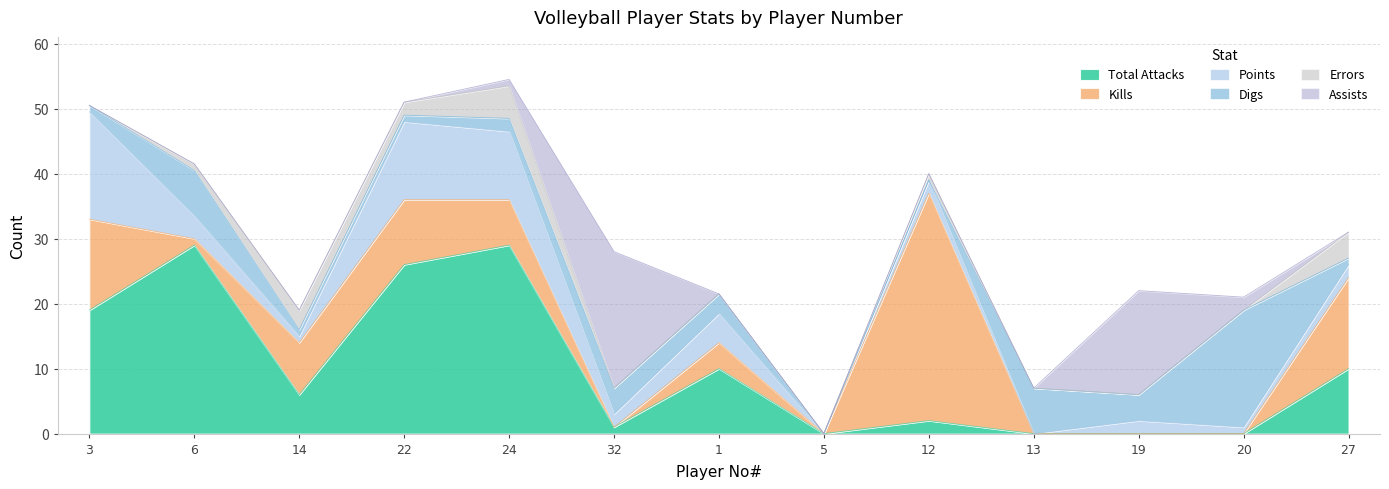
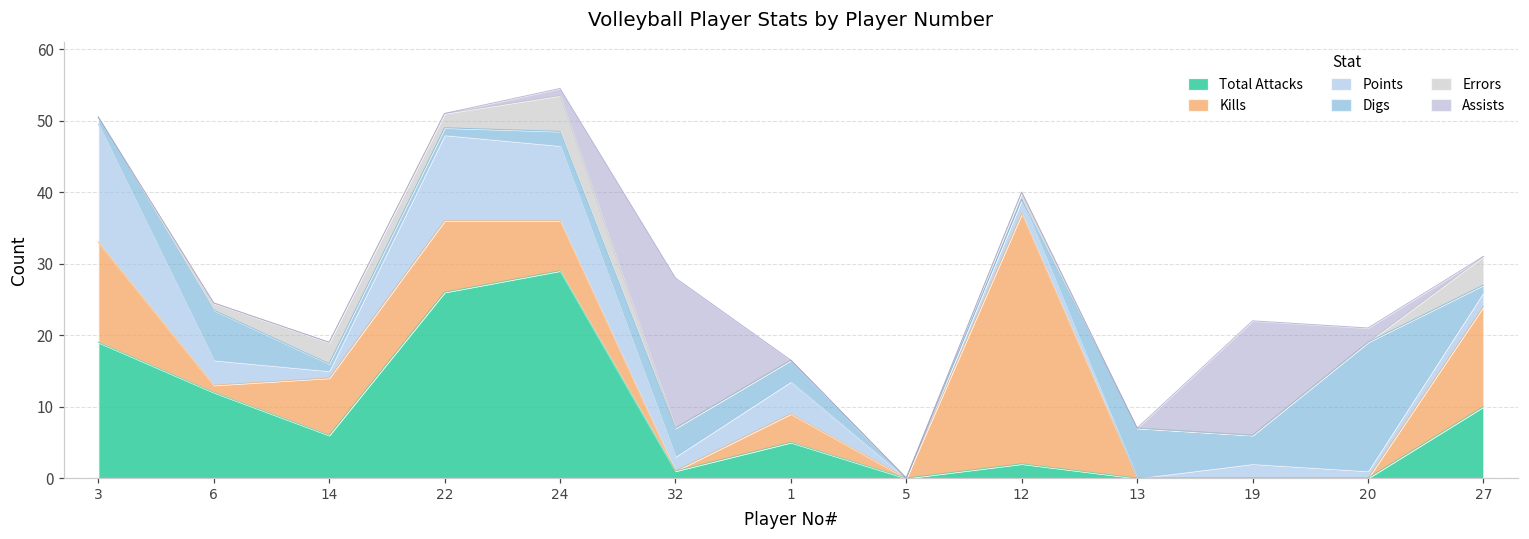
  {
    "Total Attacks": {
      "3": 19,
-     "6": 29,
+     "6": 12,
      "14": 6,
      "22": 26,
      "24": 29,
-     "1": 10,
+     "1": 5,
      "12": 2,
      "27": 10
    },
    "Kills": {
      "3": 14,
      "6": 1,
      "14": 8,
      "22": 10,
      "24": 7,
      "1": 4,
      "12": 35,
      "27": 14
    }
  }
